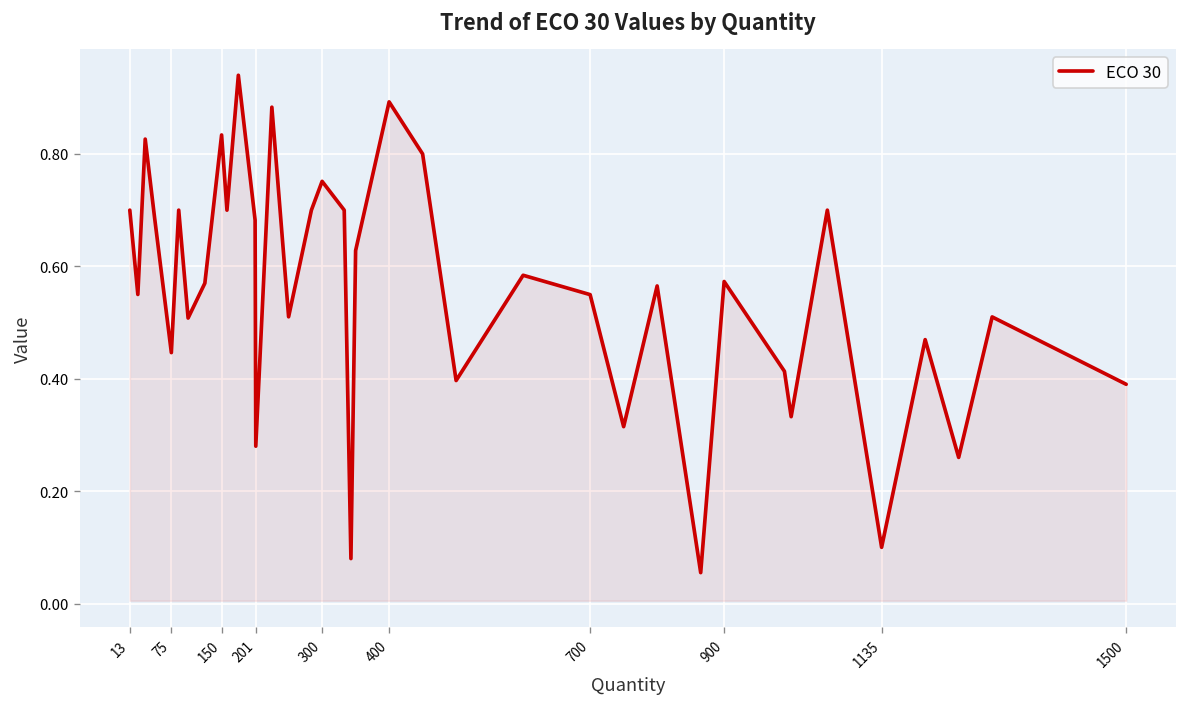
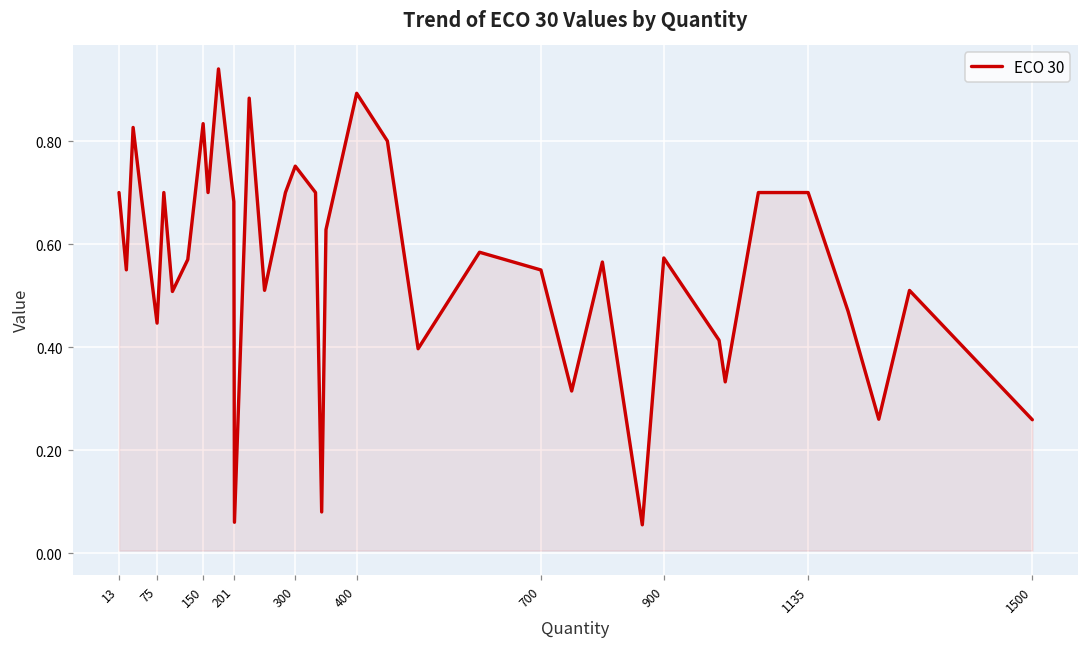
  {
    "13": 0.70,
    "75": 0.45,
    "150": 0.83,
-   "201": 0.28,
+   "201": 0.06,
    "300": 0.75,
    "400": 0.89,
    "700": 0.55,
    "900": 0.57,
-   "1135": 0.1,
-   "1500": 0.39
+   "1135": 0.7,
+   "1500": 0.26
  }
